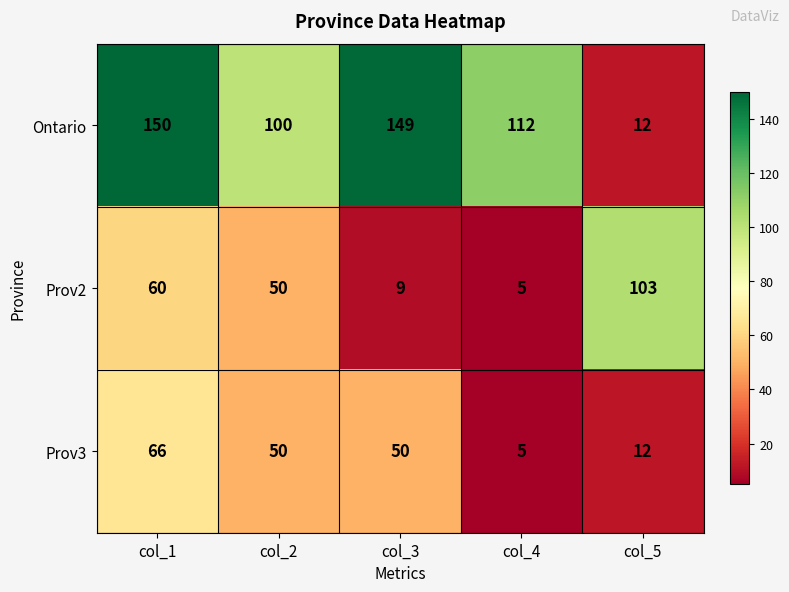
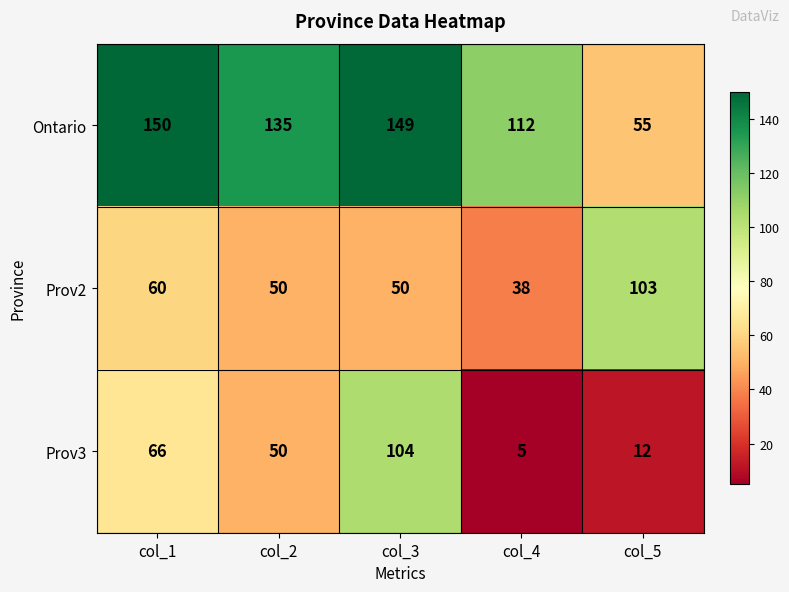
  {
    "Ontario": {
      "col_1": 150,
-     "col_2": 100,
+     "col_2": 135,
      "col_3": 149,
      "col_4": 112,
-     "col_5": 12
+     "col_5": 55
    },
    "Prov2": {
      "col_1": 60,
      "col_2": 50,
-     "col_3": 9,
-     "col_4": 5,
+     "col_3": 50,
+     "col_4": 38,
      "col_5": 103
    },
    "Prov3": {
      "col_1": 66,
      "col_2": 50,
-     "col_3": 50,
+     "col_3": 104,
      "col_4": 5,
      "col_5": 12
    }
  }
